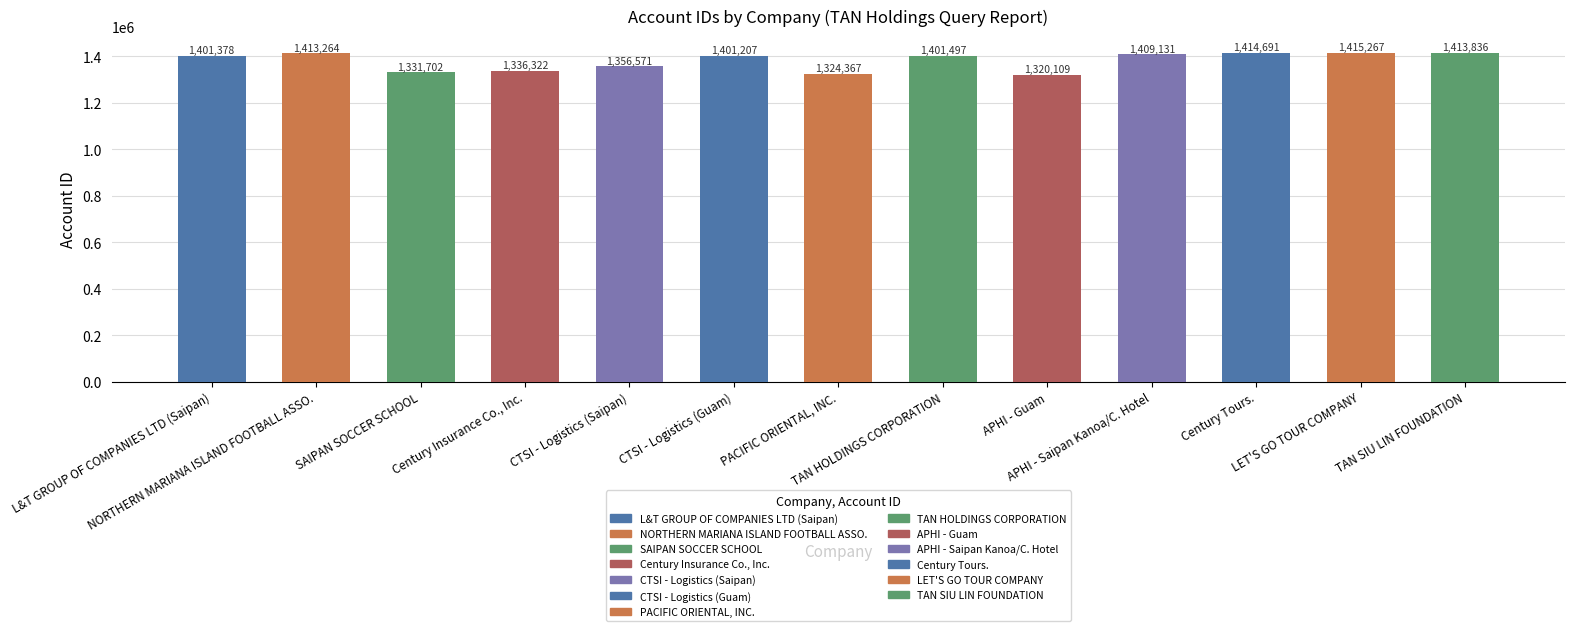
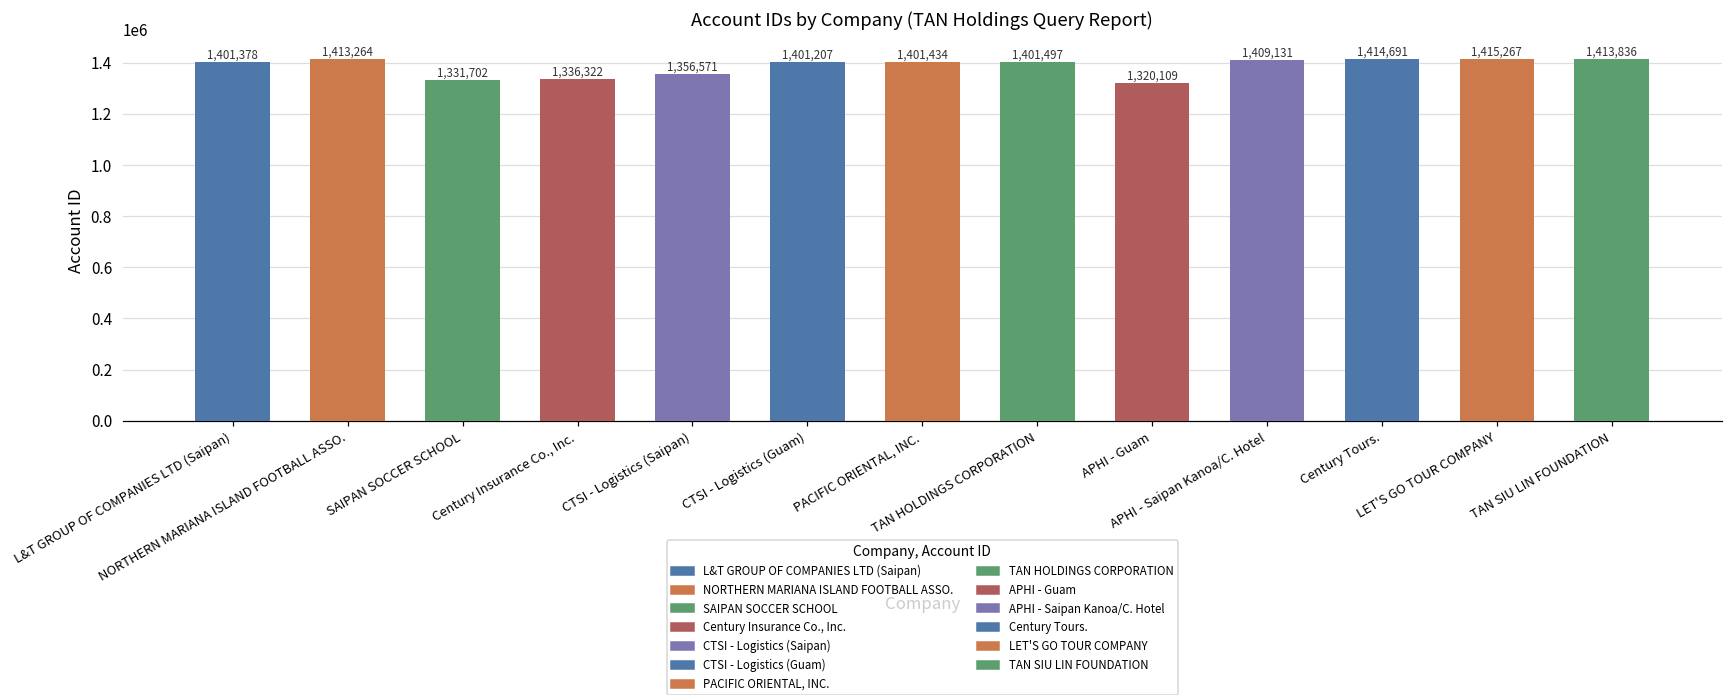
  {
    "L&T GROUP OF COMPANIES LTD (Saipan)": "1,401,378",
    "NORTHERN MARIANA ISLAND FOOTBALL ASSO.": "1,413,264",
    "SAIPAN SOCCER SCHOOL": "1,331,702",
    "Century Insurance Co., Inc.": "1,336,322",
    "CTSI - Logistics (Saipan)": "1,356,571",
    "CTSI - Logistics (Guam)": "1,401,207",
-   "PACIFIC ORIENTAL, INC.": "1,324,367",
+   "PACIFIC ORIENTAL, INC.": "1,401,434",
    "TAN HOLDINGS CORPORATION": "1,401,497",
    "APHI - Guam": "1,320,109",
    "APHI - Saipan Kanoa/C. Hotel": "1,409,131",
    "Century Tours.": "1,414,691",
    "LET'S GO TOUR COMPANY": "1,415,267",
    "TAN SIU LIN FOUNDATION": "1,413,836"
  }
